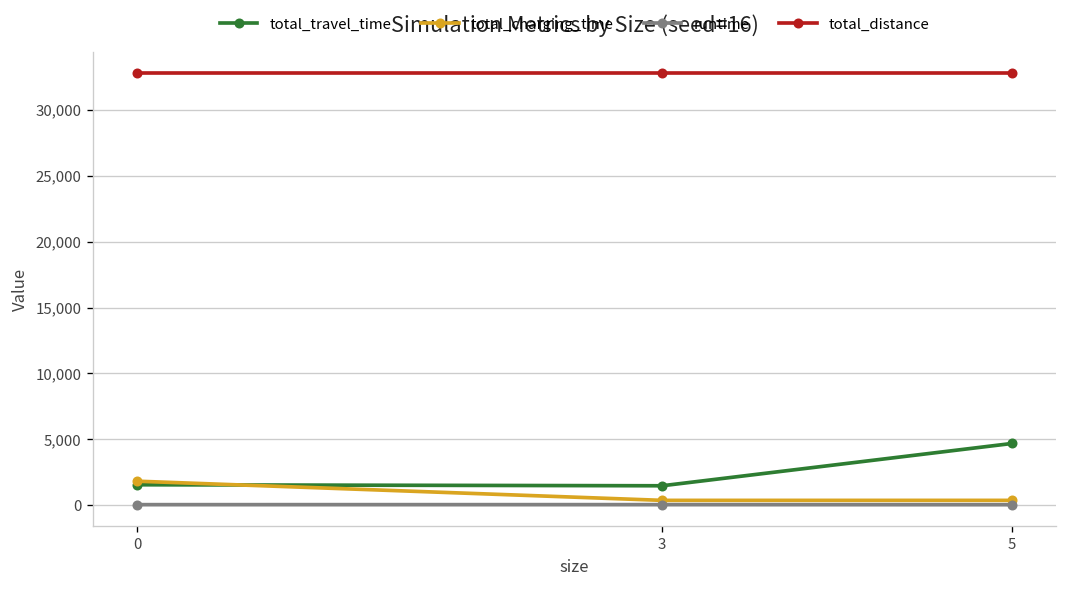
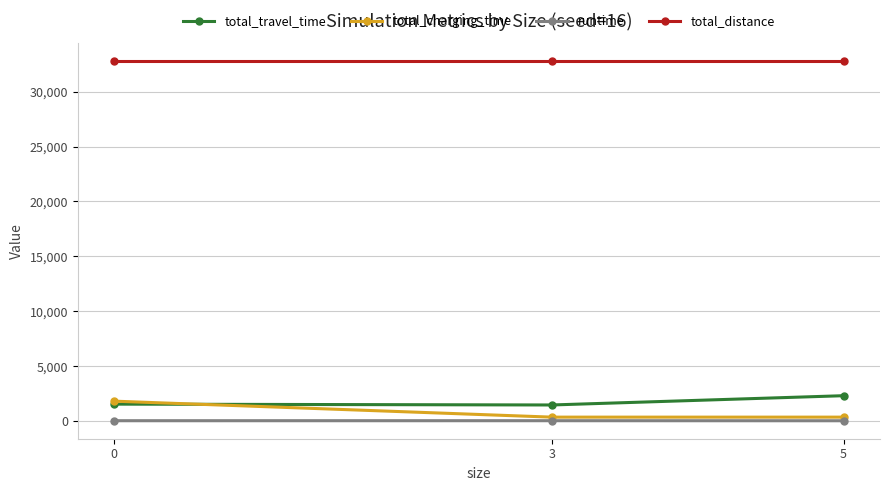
  {
    "total_travel_time": {
      "0": "1,600",
      "3": "1,500",
-     "5": "4,700"
+     "5": "2,300"
    },
    "total_charging_time": {
      "0": "1,800",
      "3": "400",
      "5": "400"
    },
    "runtime": {
      "0": "100",
      "3": "100",
      "5": "0"
    },
    "total_distance": {
      "0": "32,800",
      "3": "32,800",
      "5": "32,800"
    }
  }
